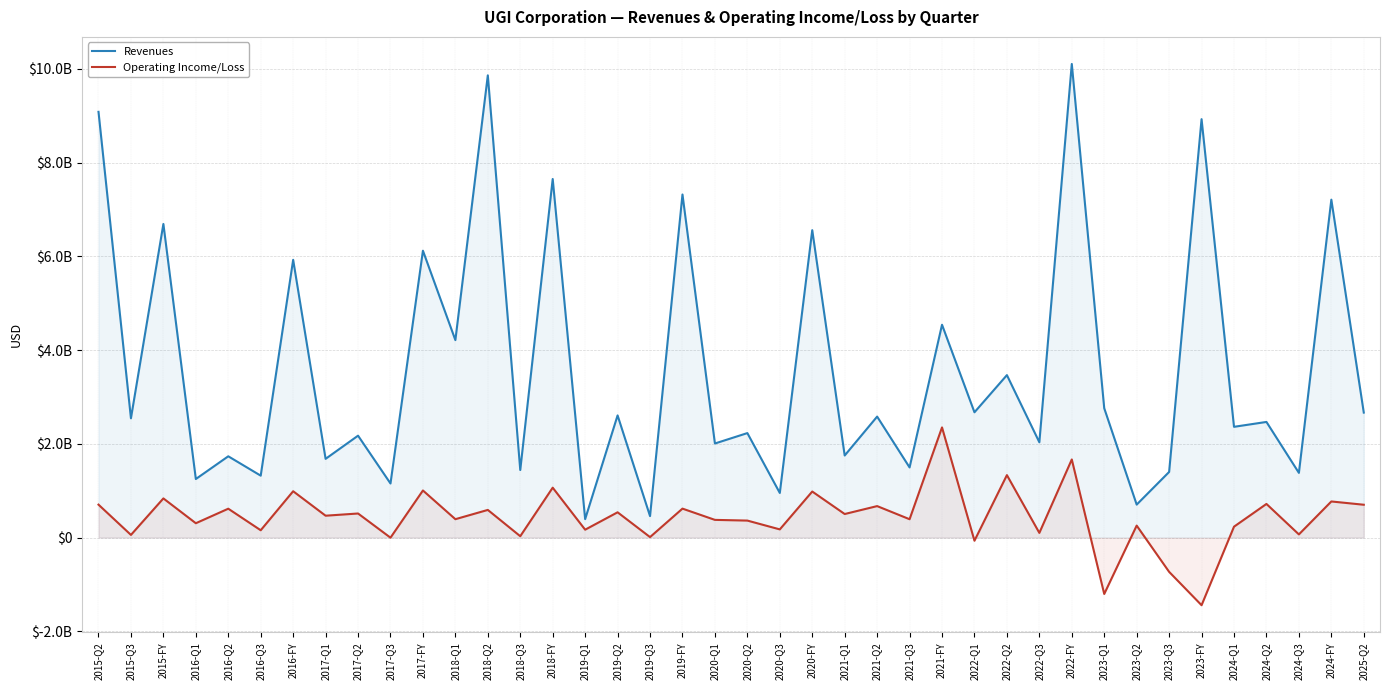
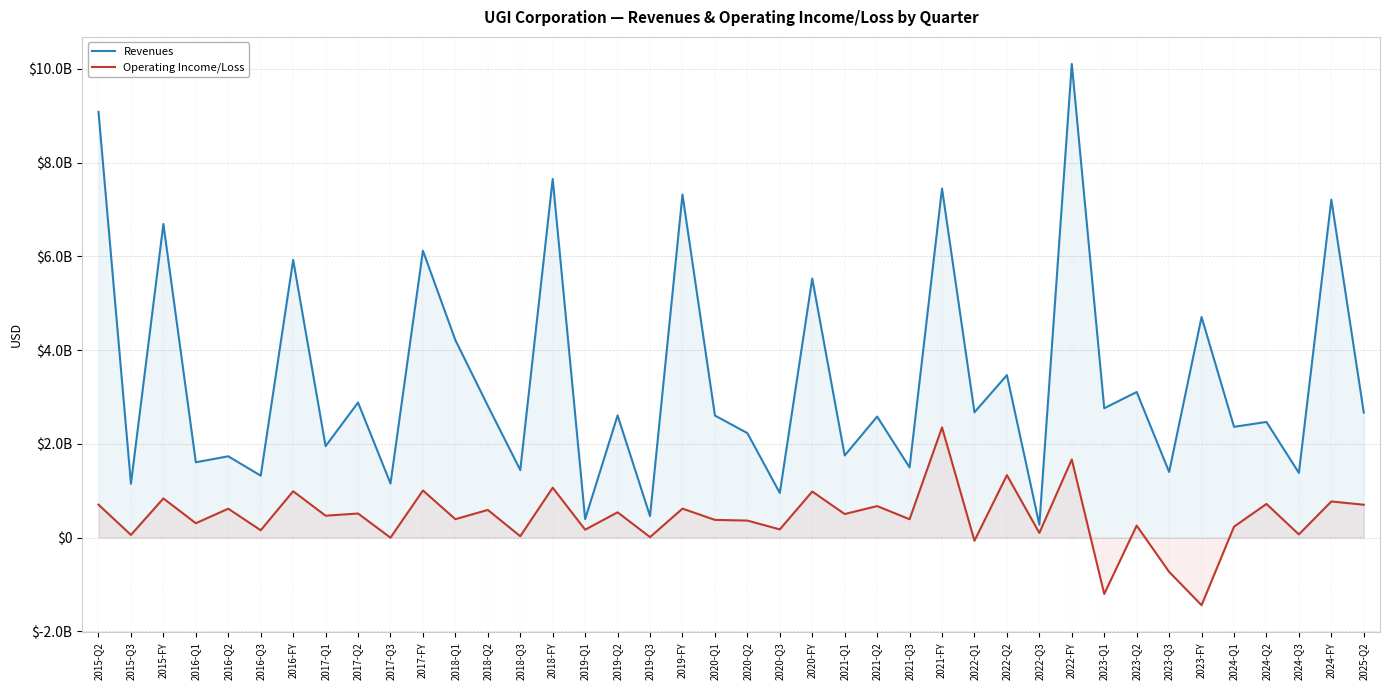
  {
    "Revenues": {
      "2015-Q2": "$9100000000",
-     "2015-Q3": "$2500000000",
+     "2015-Q3": "$1100000000",
      "2015-FY": "$6700000000",
-     "2016-Q1": "$1200000000",
+     "2016-Q1": "$1600000000",
      "2016-Q2": "$1700000000",
      "2016-Q3": "$1300000000",
      "2016-FY": "$5900000000",
-     "2017-Q1": "$1700000000",
-     "2017-Q2": "$2200000000",
+     "2017-Q1": "$2000000000",
+     "2017-Q2": "$2900000000",
      "2017-Q3": "$1200000000",
      "2017-FY": "$6100000000",
      "2018-Q1": "$4200000000",
-     "2018-Q2": "$9900000000",
+     "2018-Q2": "$2800000000",
      "2018-Q3": "$1400000000",
      "2018-FY": "$7700000000",
      "2019-Q1": "$400000000",
      "2019-Q2": "$2600000000",
      "2019-Q3": "$500000000",
      "2019-FY": "$7300000000",
-     "2020-Q1": "$2000000000",
+     "2020-Q1": "$2600000000",
      "2020-Q2": "$2200000000",
      "2020-Q3": "$1000000000",
-     "2020-FY": "$6600000000",
+     "2020-FY": "$5500000000",
      "2021-Q1": "$1800000000",
      "2021-Q2": "$2600000000",
      "2021-Q3": "$1500000000",
-     "2021-FY": "$4500000000",
+     "2021-FY": "$7400000000",
      "2022-Q1": "$2700000000",
      "2022-Q2": "$3500000000",
-     "2022-Q3": "$2000000000",
+     "2022-Q3": "$300000000",
      "2022-FY": "$10100000000",
      "2023-Q1": "$2800000000",
-     "2023-Q2": "$700000000",
+     "2023-Q2": "$3100000000",
      "2023-Q3": "$1400000000",
-     "2023-FY": "$8900000000",
+     "2023-FY": "$4700000000",
      "2024-Q1": "$2400000000",
      "2024-Q2": "$2500000000",
      "2024-Q3": "$1400000000",
      "2024-FY": "$7200000000",
      "2025-Q2": "$2700000000"
    }
  }
